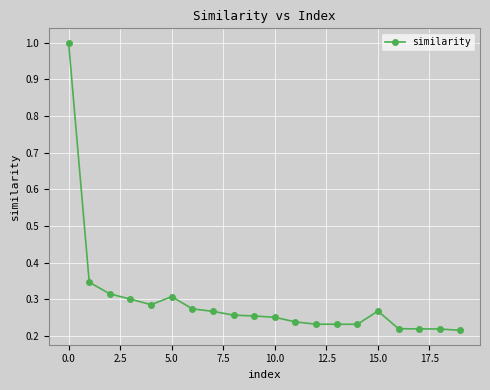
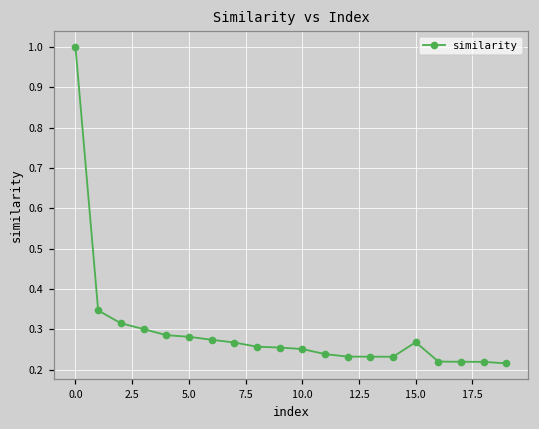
  {
    "0.0": 1.00,
-   "5.0": 0.31,
+   "5.0": 0.28,
    "10.0": 0.25,
    "15.0": 0.27
  }
